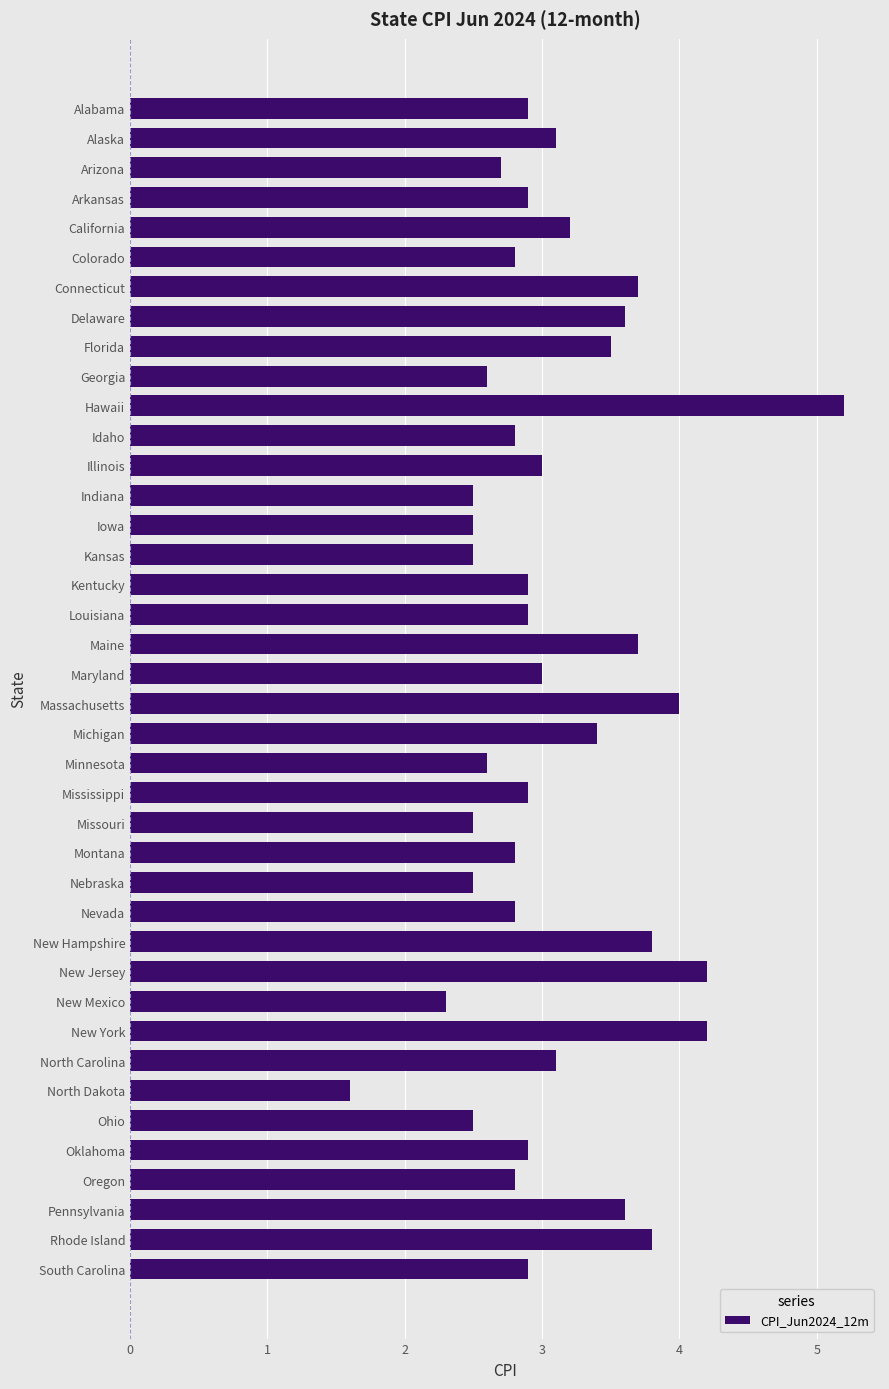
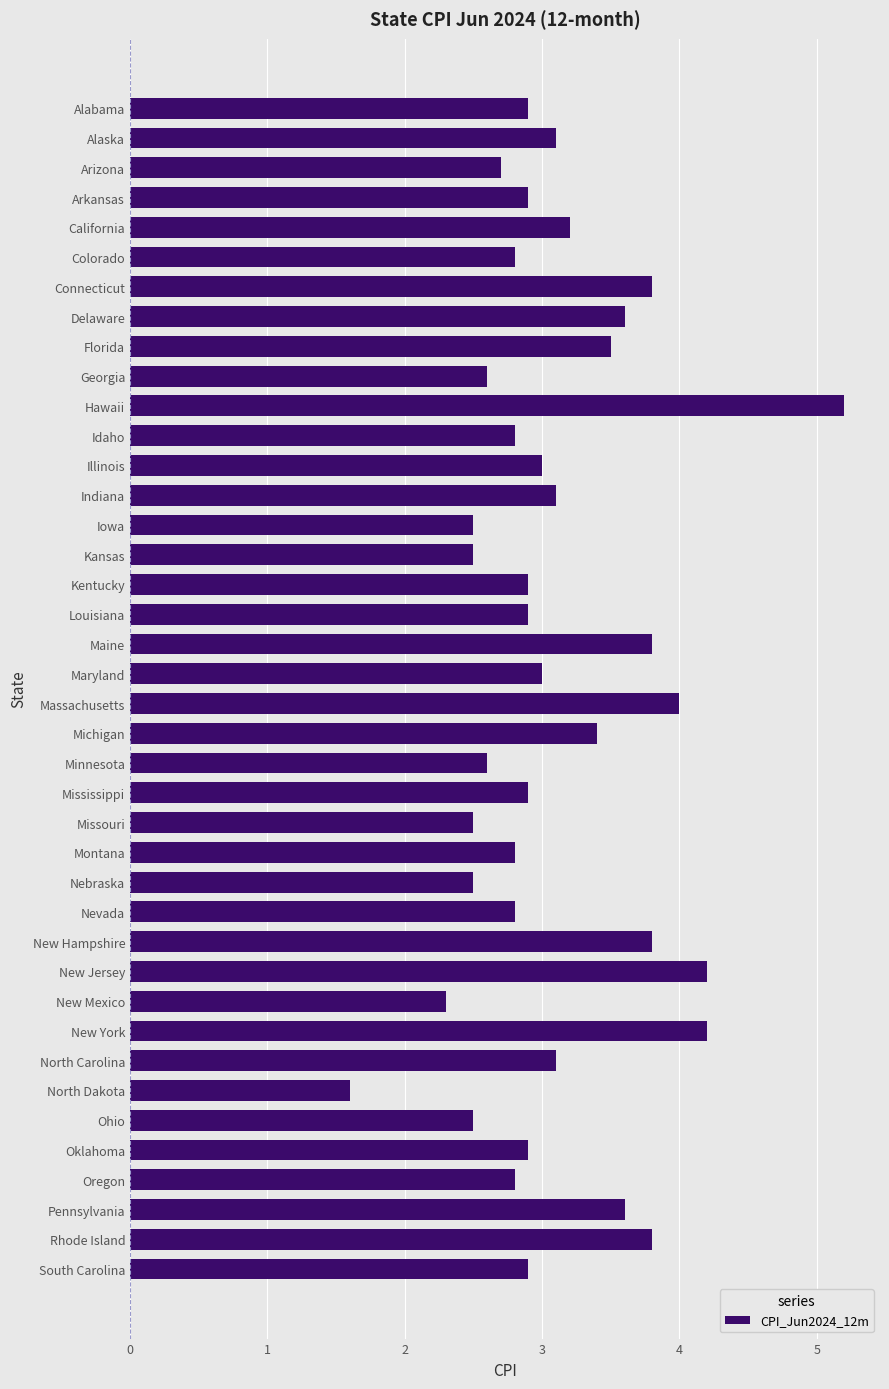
  {
    "Alabama": 2.9,
    "Alaska": 3.1,
    "Arizona": 2.7,
    "Arkansas": 2.9,
    "California": 3.2,
    "Colorado": 2.8,
-   "Connecticut": 3.7,
+   "Connecticut": 3.8,
    "Delaware": 3.6,
    "Florida": 3.5,
    "Georgia": 2.6,
    "Hawaii": 5.2,
    "Idaho": 2.8,
    "Illinois": 3.0,
-   "Indiana": 2.5,
+   "Indiana": 3.1,
    "Iowa": 2.5,
    "Kansas": 2.5,
    "Kentucky": 2.9,
    "Louisiana": 2.9,
-   "Maine": 3.7,
+   "Maine": 3.8,
    "Maryland": 3.0,
    "Massachusetts": 4.0,
    "Michigan": 3.4,
    "Minnesota": 2.6,
    "Mississippi": 2.9,
    "Missouri": 2.5,
    "Montana": 2.8,
    "Nebraska": 2.5,
    "Nevada": 2.8,
    "New Hampshire": 3.8,
    "New Jersey": 4.2,
    "New Mexico": 2.3,
    "New York": 4.2,
    "North Carolina": 3.1,
    "North Dakota": 1.6,
    "Ohio": 2.5,
    "Oklahoma": 2.9,
    "Oregon": 2.8,
    "Pennsylvania": 3.6,
    "Rhode Island": 3.8,
    "South Carolina": 2.9
  }
